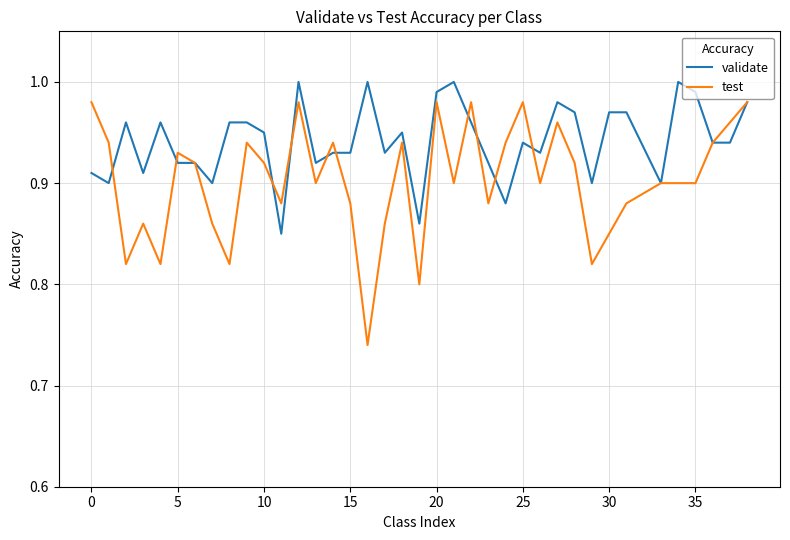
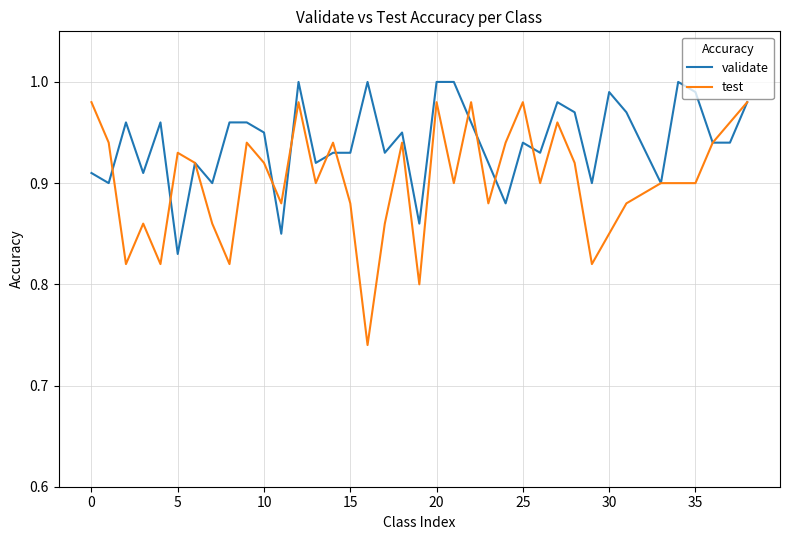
  {
    "validate": {
      "0": 0.91,
-     "5": 0.92,
+     "5": 0.83,
      "10": 0.95,
      "15": 0.93,
-     "20": 0.99,
+     "20": 1.00,
      "25": 0.94,
-     "30": 0.97
+     "30": 0.99
    },
    "test": {
      "0": 0.98,
      "5": 0.93,
      "10": 0.92,
      "15": 0.88,
      "20": 0.98,
      "25": 0.98,
      "30": 0.85,
      "35": 0.90
    }
  }
